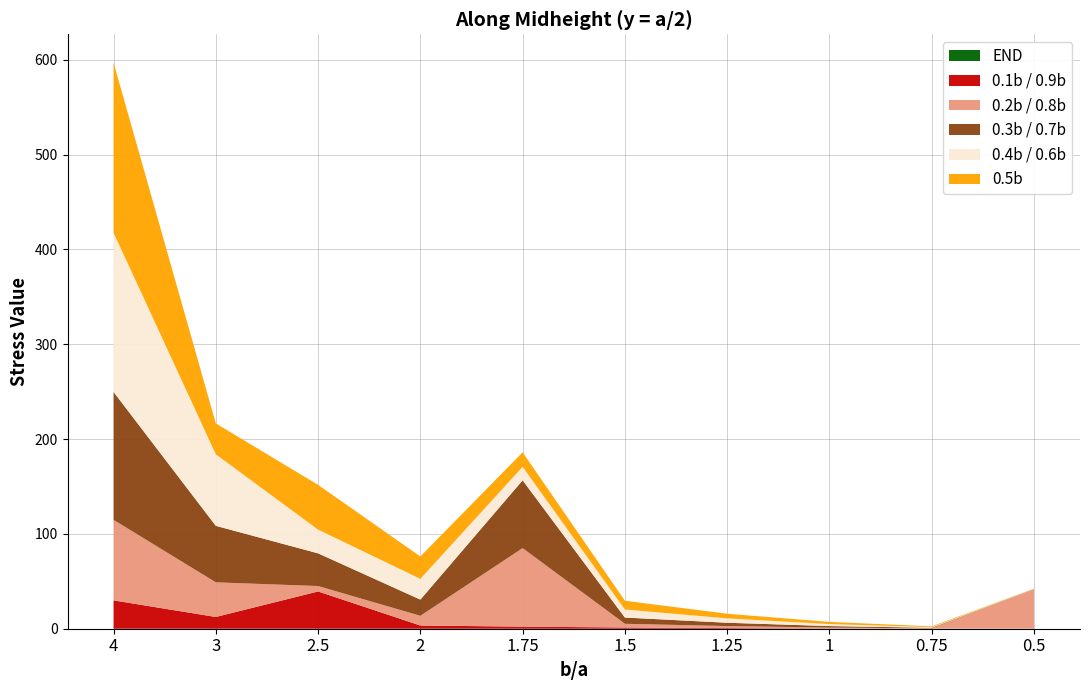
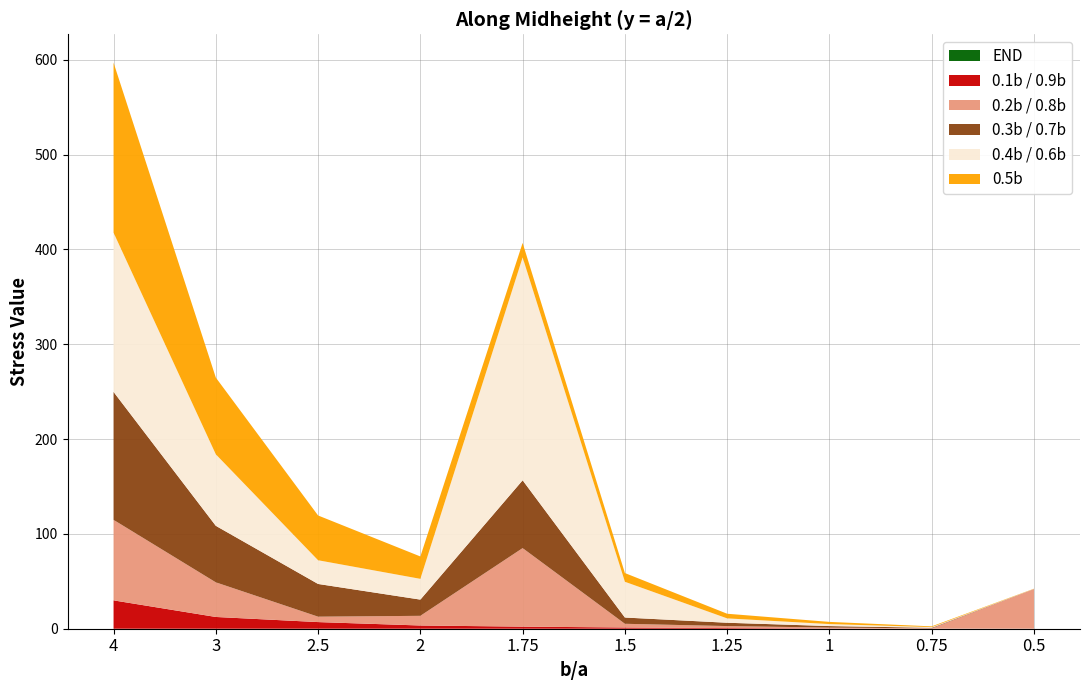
  {
    "END": {
      "4": 0,
      "3": 0,
      "2.5": 0,
      "2": 0
    },
    "0.1b / 0.9b": {
      "4": 30,
      "3": 10,
-     "2.5": 40,
+     "2.5": 10,
      "2": 0
    },
    "0.2b / 0.8b": {
      "4": 80,
      "3": 40,
      "2.5": 10,
      "2": 10,
      "1.75": 80,
      "1.5": 0
    },
    "0.3b / 0.7b": {
      "4": 130,
      "3": 60,
      "2.5": 30,
      "2": 20,
      "1.75": 70,
      "1.5": 10,
      "1.25": 0
    },
    "0.4b / 0.6b": {
      "4": 170,
      "3": 80,
      "2.5": 30,
      "2": 20,
-     "1.75": 10,
-     "1.5": 10,
+     "1.75": 240,
+     "1.5": 40,
      "1.25": 0
    },
    "0.5b": {
      "4": 180,
-     "3": 30,
+     "3": 80,
      "2.5": 50,
      "2": 20,
      "1.75": 20,
      "1.5": 10,
      "1.25": 0
    }
  }
